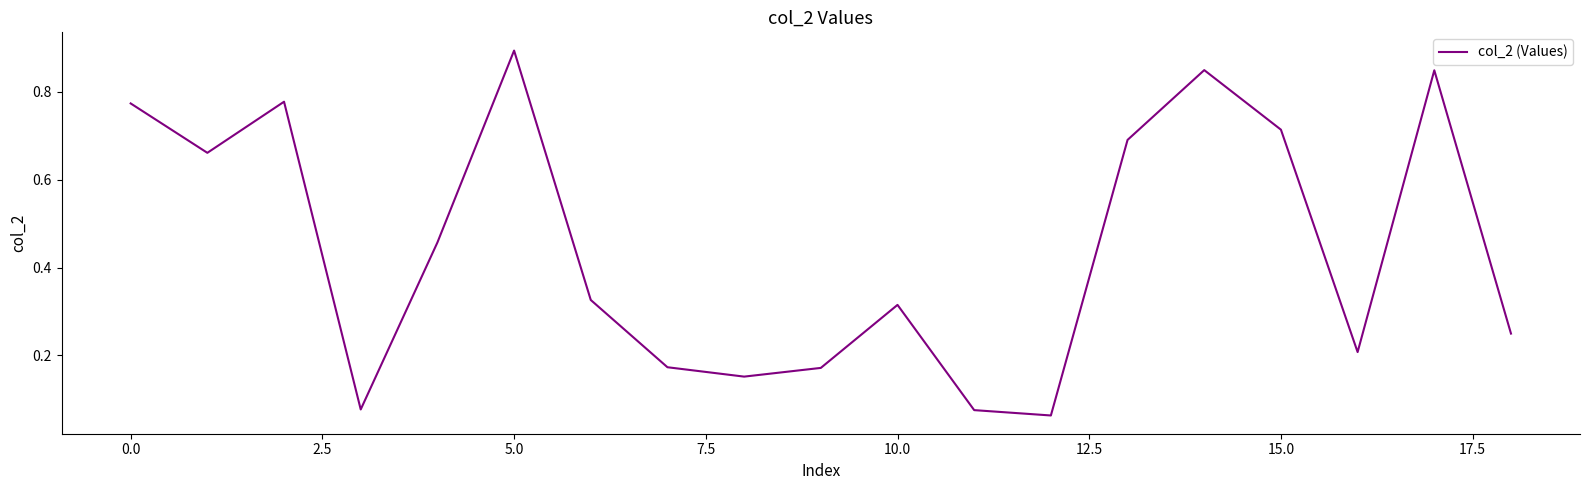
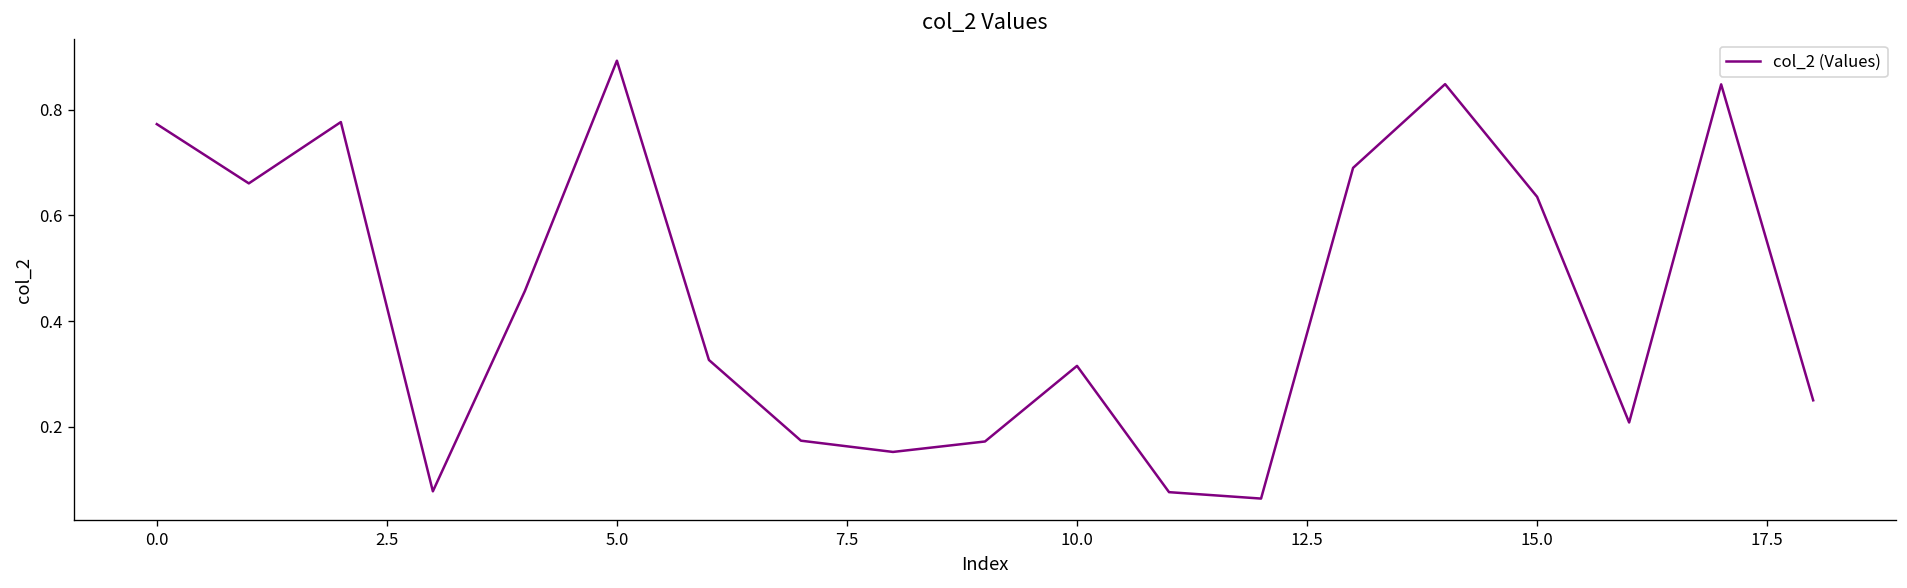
  {
    "0.0": 0.77,
    "5.0": 0.89,
    "10.0": 0.32,
-   "15.0": 0.71
+   "15.0": 0.64
  }
